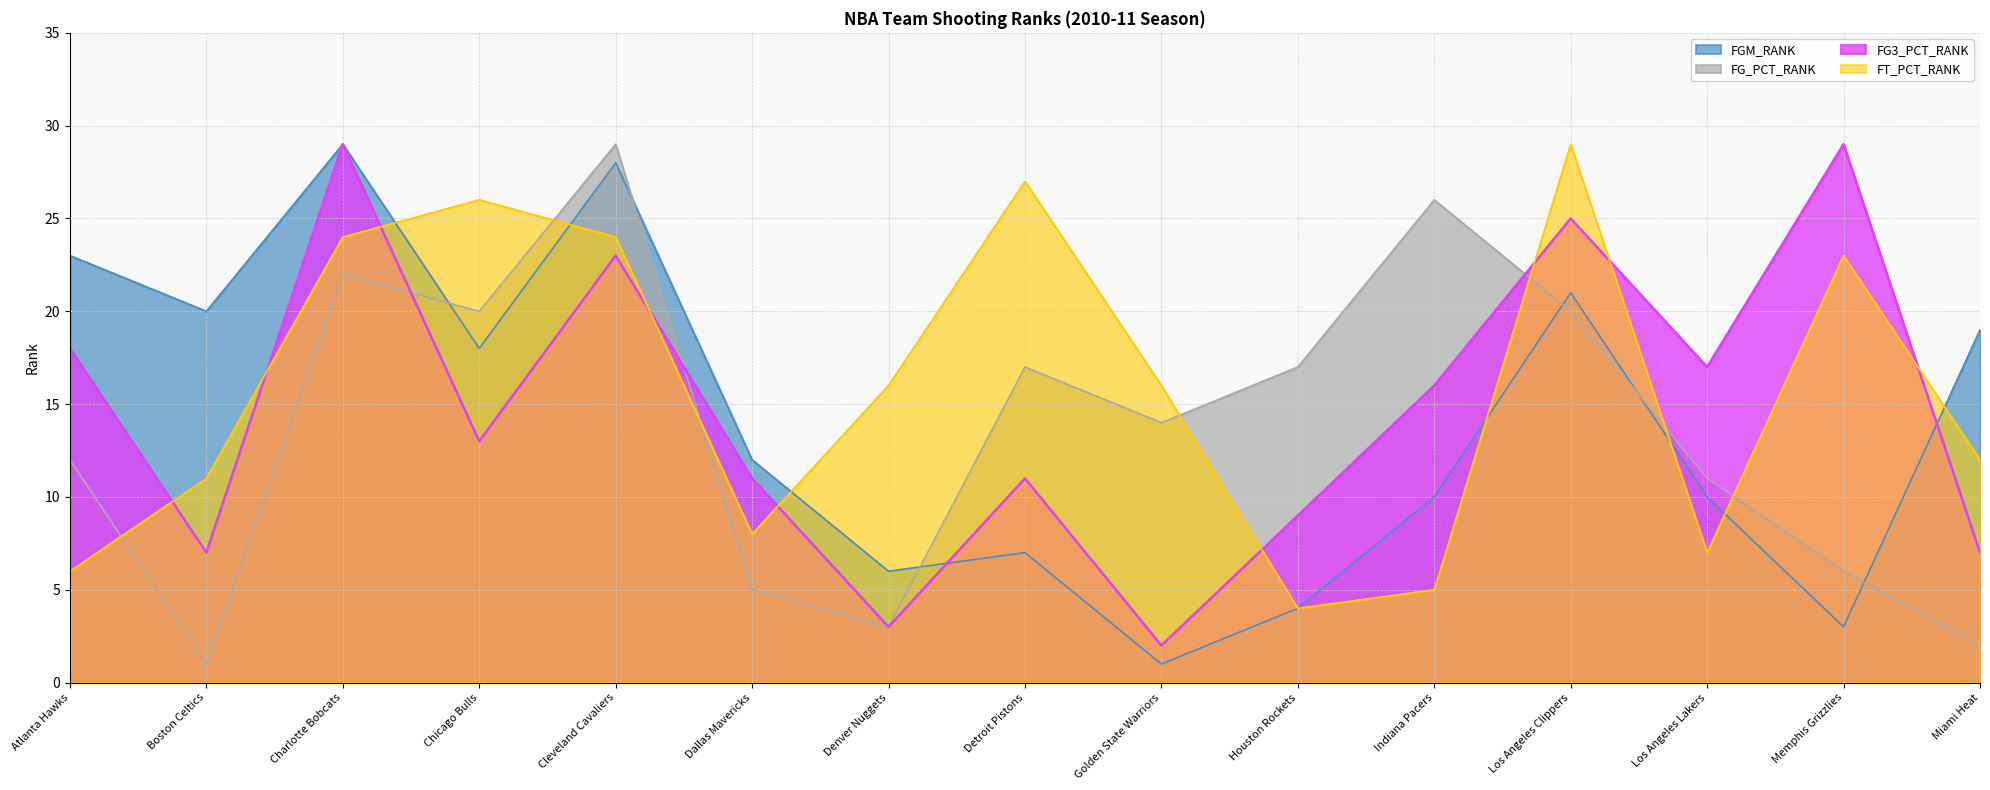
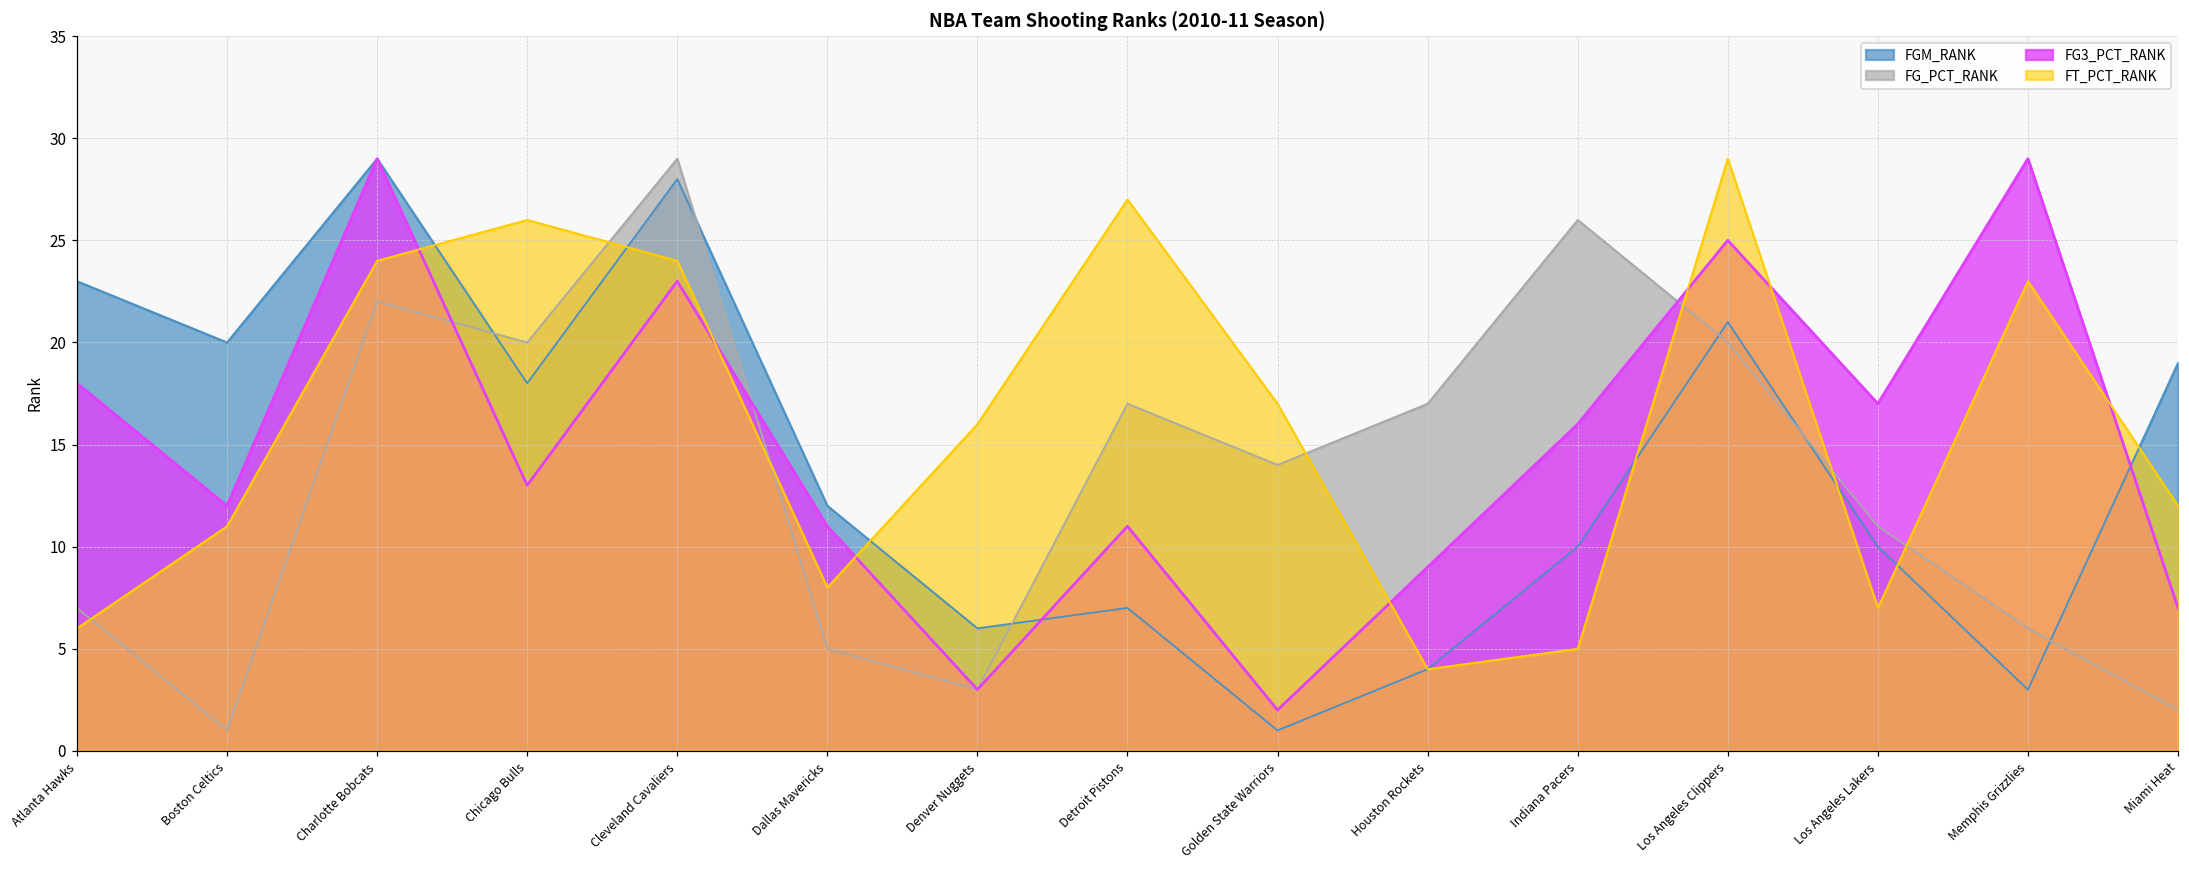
  {
    "FGM_RANK": {
      "Atlanta Hawks": 23,
      "Boston Celtics": 20,
      "Chicago Bulls": 18,
      "Cleveland Cavaliers": 28,
      "Dallas Mavericks": 12,
      "Denver Nuggets": 6,
      "Detroit Pistons": 7,
      "Golden State Warriors": 1,
      "Indiana Pacers": 10,
      "Los Angeles Clippers": 21,
      "Los Angeles Lakers": 10,
      "Memphis Grizzlies": 3,
      "Miami Heat": 19
    },
    "FG_PCT_RANK": {
-     "Atlanta Hawks": 12,
+     "Atlanta Hawks": 7,
      "Boston Celtics": 1,
      "Charlotte Bobcats": 22,
      "Chicago Bulls": 20,
      "Cleveland Cavaliers": 29,
      "Dallas Mavericks": 5,
      "Detroit Pistons": 17,
      "Golden State Warriors": 14,
      "Houston Rockets": 17,
      "Indiana Pacers": 26,
      "Los Angeles Clippers": 20,
      "Los Angeles Lakers": 11,
      "Memphis Grizzlies": 6,
      "Miami Heat": 2
    },
    "FG3_PCT_RANK": {
      "Atlanta Hawks": 18,
-     "Boston Celtics": 7,
+     "Boston Celtics": 12,
      "Chicago Bulls": 13,
      "Cleveland Cavaliers": 23,
      "Dallas Mavericks": 11,
      "Detroit Pistons": 11,
      "Golden State Warriors": 2,
      "Houston Rockets": 9,
      "Indiana Pacers": 16,
      "Los Angeles Clippers": 25,
      "Los Angeles Lakers": 17,
      "Memphis Grizzlies": 29,
      "Miami Heat": 7
    },
    "FT_PCT_RANK": {
      "Atlanta Hawks": 6,
      "Boston Celtics": 11,
      "Charlotte Bobcats": 24,
      "Chicago Bulls": 26,
      "Cleveland Cavaliers": 24,
      "Dallas Mavericks": 8,
      "Denver Nuggets": 16,
      "Detroit Pistons": 27,
-     "Golden State Warriors": 16,
+     "Golden State Warriors": 17,
      "Indiana Pacers": 5,
      "Los Angeles Clippers": 29,
      "Los Angeles Lakers": 7,
      "Memphis Grizzlies": 23,
      "Miami Heat": 12
    }
  }
